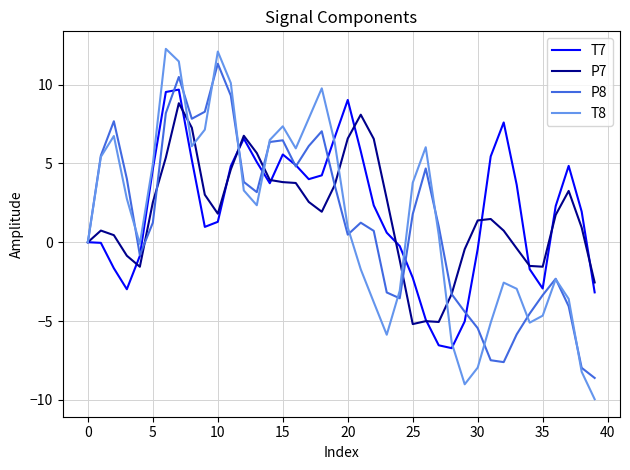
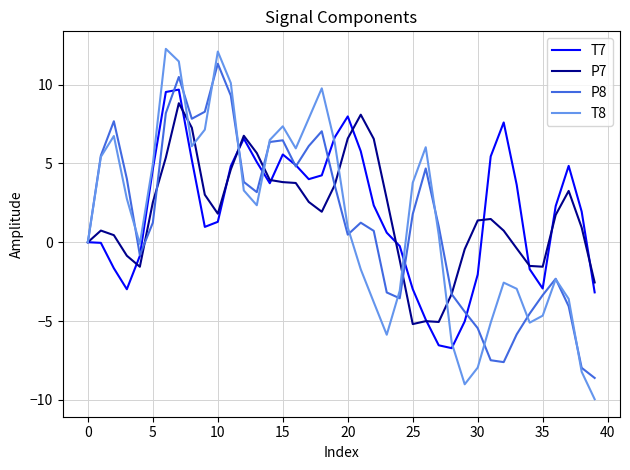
  {
    "T7": {
      "5": 4.6,
      "10": 1.3,
      "15": 5.6,
-     "20": 9.0,
-     "25": -2.3,
-     "30": -0.4,
+     "20": 8.0,
+     "25": -3.0,
+     "30": -2.0,
      "35": -2.9
    },
    "P7": {
      "5": 2.5,
      "10": 1.8,
      "15": 3.8,
      "20": 6.6,
      "25": -5.2,
      "30": 1.4,
      "35": -1.6
    }
  }
